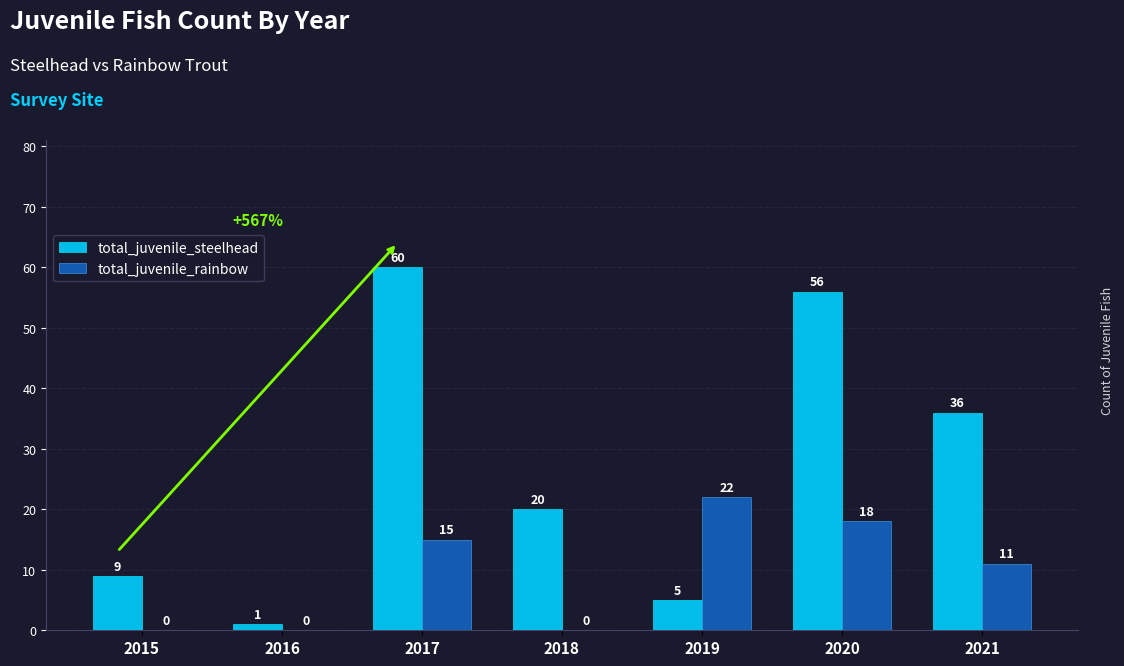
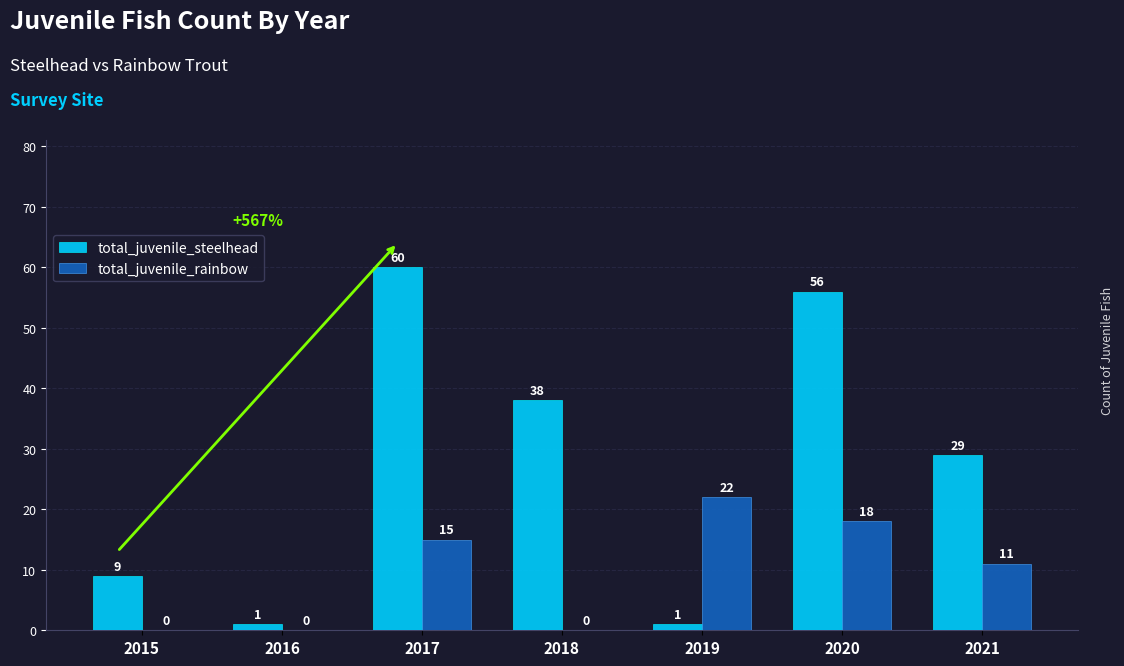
  {
    "total_juvenile_steelhead": {
      "2015": 9,
      "2016": 1,
      "2017": 60,
-     "2018": 20,
-     "2019": 5,
+     "2018": 38,
+     "2019": 1,
      "2020": 56,
-     "2021": 36
+     "2021": 29
    },
    "total_juvenile_rainbow": {
      "2015": 0,
      "2016": 0,
      "2017": 15,
      "2018": 0,
      "2019": 22,
      "2020": 18,
      "2021": 11
    }
  }
